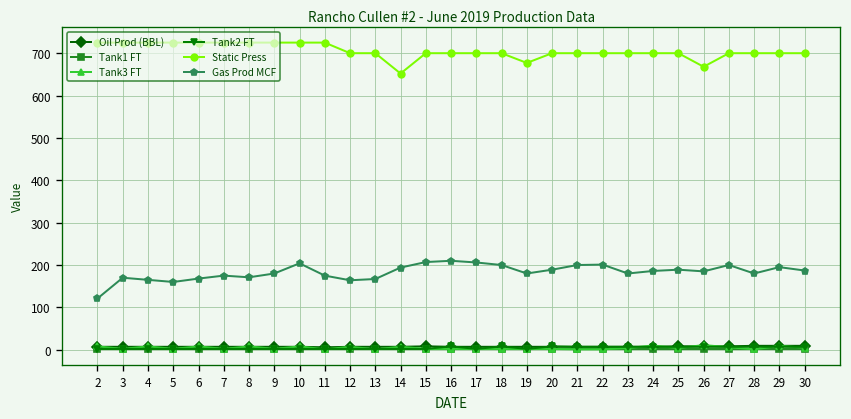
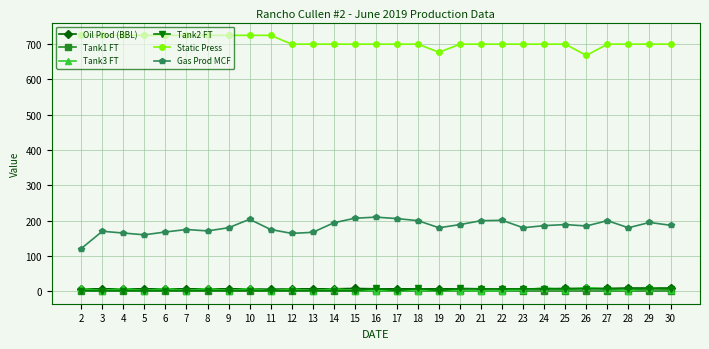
  {
    "Static Press": {
      "10": 730,
      "11": 730,
      "12": 700,
      "13": 700,
-     "14": 650,
+     "14": 700,
      "15": 700,
      "16": 700,
      "17": 700,
      "18": 700,
      "19": 680,
      "20": 700,
      "21": 700,
      "22": 700,
      "23": 700,
      "24": 700,
      "25": 700,
      "26": 670,
      "27": 700,
      "28": 700,
      "29": 700,
      "30": 700
    }
  }
